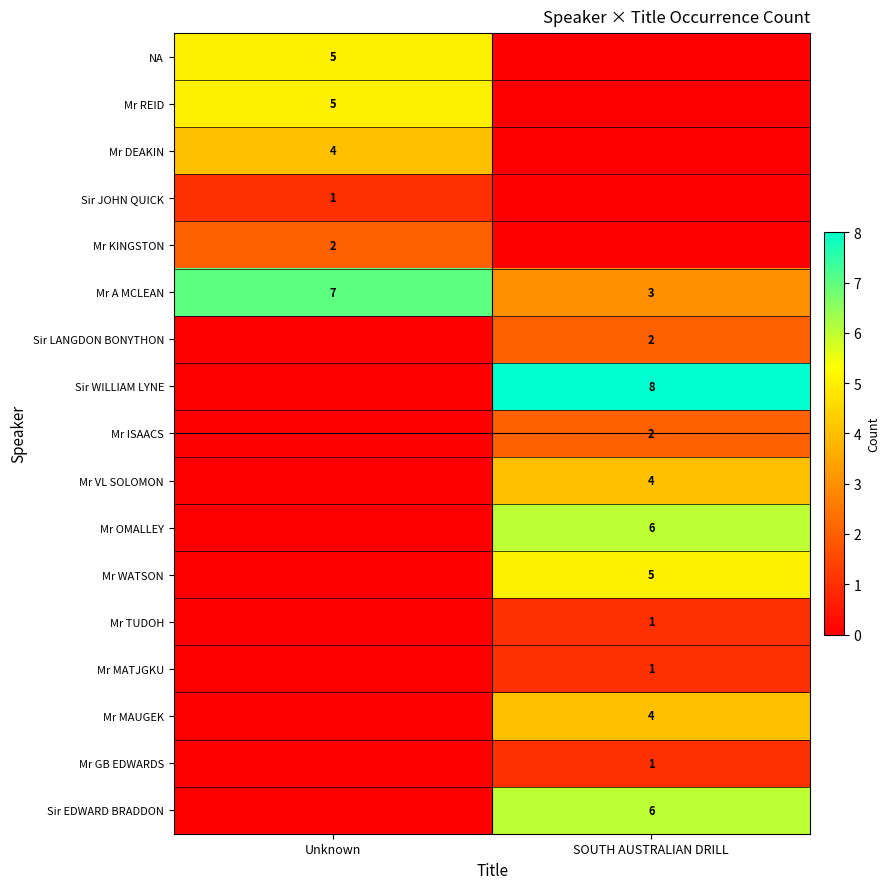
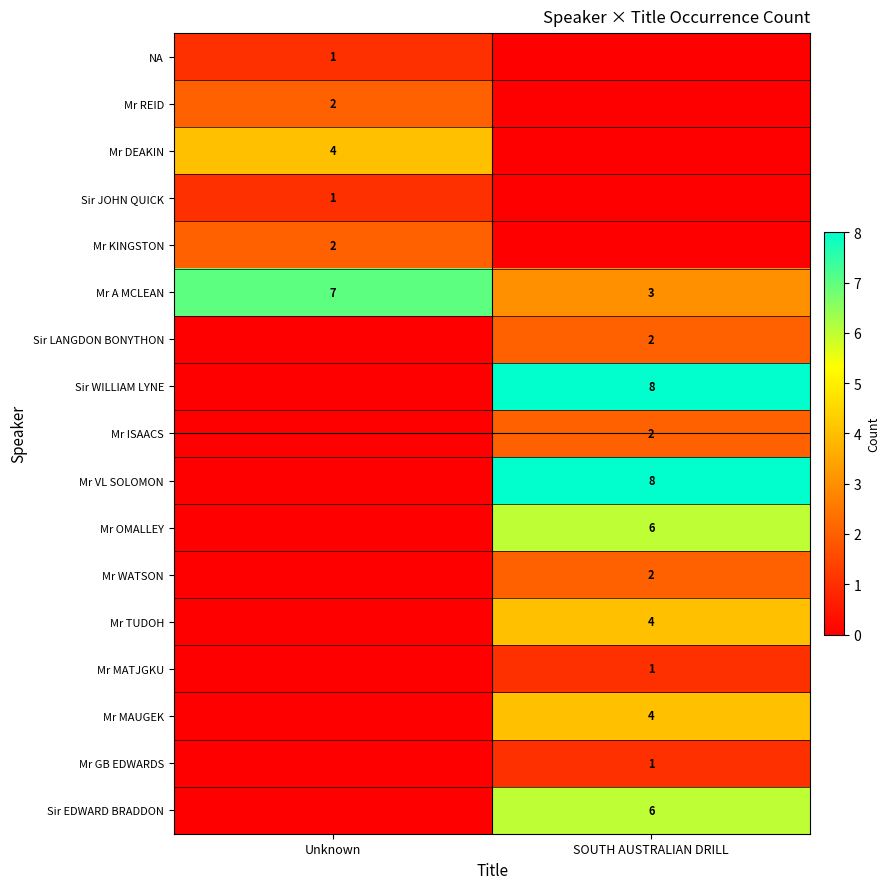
  {
    "NA": {
-     "Unknown": 5
+     "Unknown": 1
    },
    "Mr REID": {
-     "Unknown": 5
+     "Unknown": 2
    },
    "Mr DEAKIN": {
      "Unknown": 4
    },
    "Sir JOHN QUICK": {
      "Unknown": 1
    },
    "Mr KINGSTON": {
      "Unknown": 2
    },
    "Mr A MCLEAN": {
      "Unknown": 7,
      "SOUTH AUSTRALIAN DRILL": 3
    },
    "Sir LANGDON BONYTHON": {
      "SOUTH AUSTRALIAN DRILL": 2
    },
    "Sir WILLIAM LYNE": {
      "SOUTH AUSTRALIAN DRILL": 8
    },
    "Mr ISAACS": {
      "SOUTH AUSTRALIAN DRILL": 2
    },
    "Mr VL SOLOMON": {
-     "SOUTH AUSTRALIAN DRILL": 4
+     "SOUTH AUSTRALIAN DRILL": 8
    },
    "Mr OMALLEY": {
      "SOUTH AUSTRALIAN DRILL": 6
    },
    "Mr WATSON": {
-     "SOUTH AUSTRALIAN DRILL": 5
+     "SOUTH AUSTRALIAN DRILL": 2
    },
    "Mr TUDOH": {
-     "SOUTH AUSTRALIAN DRILL": 1
+     "SOUTH AUSTRALIAN DRILL": 4
    },
    "Mr MATJGKU": {
      "SOUTH AUSTRALIAN DRILL": 1
    },
    "Mr MAUGEK": {
      "SOUTH AUSTRALIAN DRILL": 4
    },
    "Mr GB EDWARDS": {
      "SOUTH AUSTRALIAN DRILL": 1
    },
    "Sir EDWARD BRADDON": {
      "SOUTH AUSTRALIAN DRILL": 6
    }
  }
